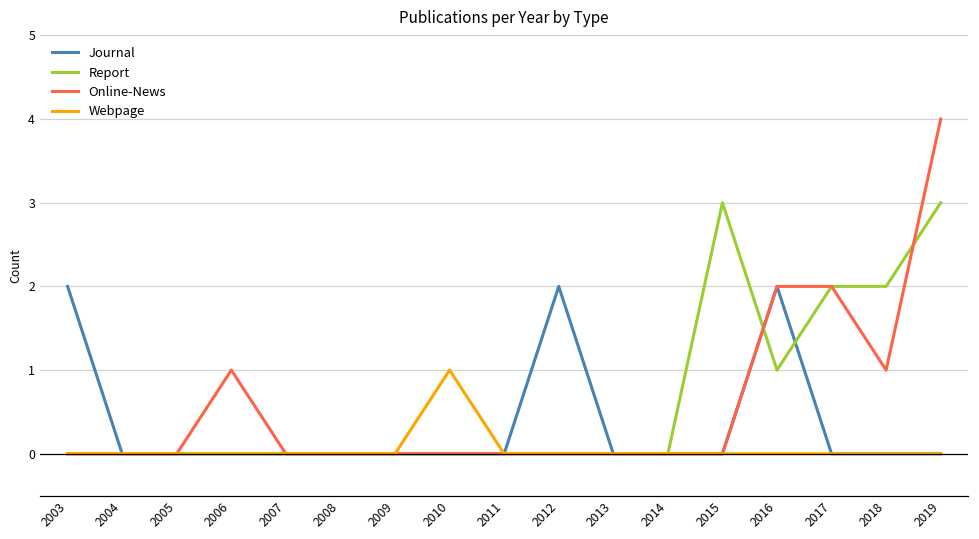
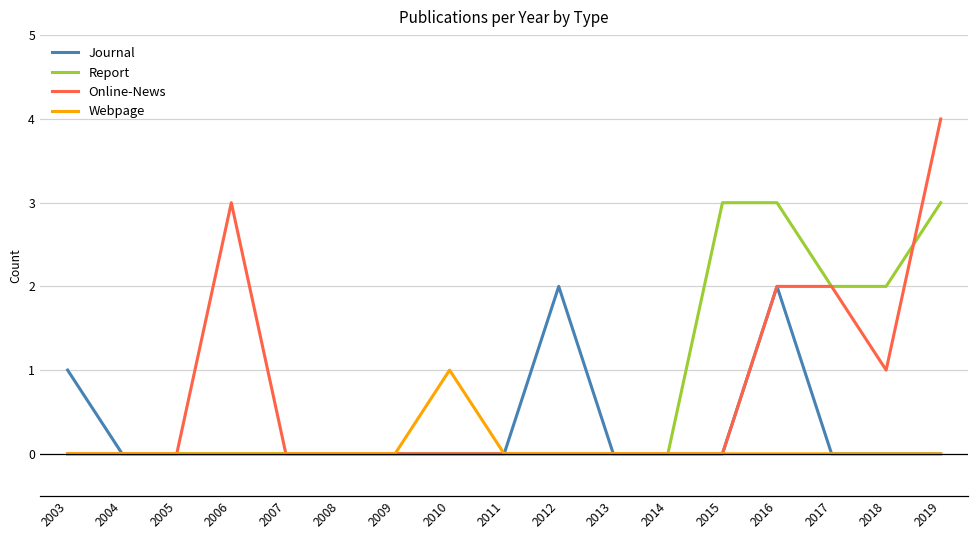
  {
    "Journal": {
-     "2003": 2,
+     "2003": 1,
      "2012": 2
    },
    "Report": {
      "2015": 3,
-     "2016": 1,
+     "2016": 3,
      "2018": 2,
      "2019": 3
    },
    "Online-News": {
-     "2006": 1,
+     "2006": 3,
      "2018": 1,
      "2019": 4
    },
    "Webpage": {
      "2010": 1,
      "2016": 0
    }
  }
